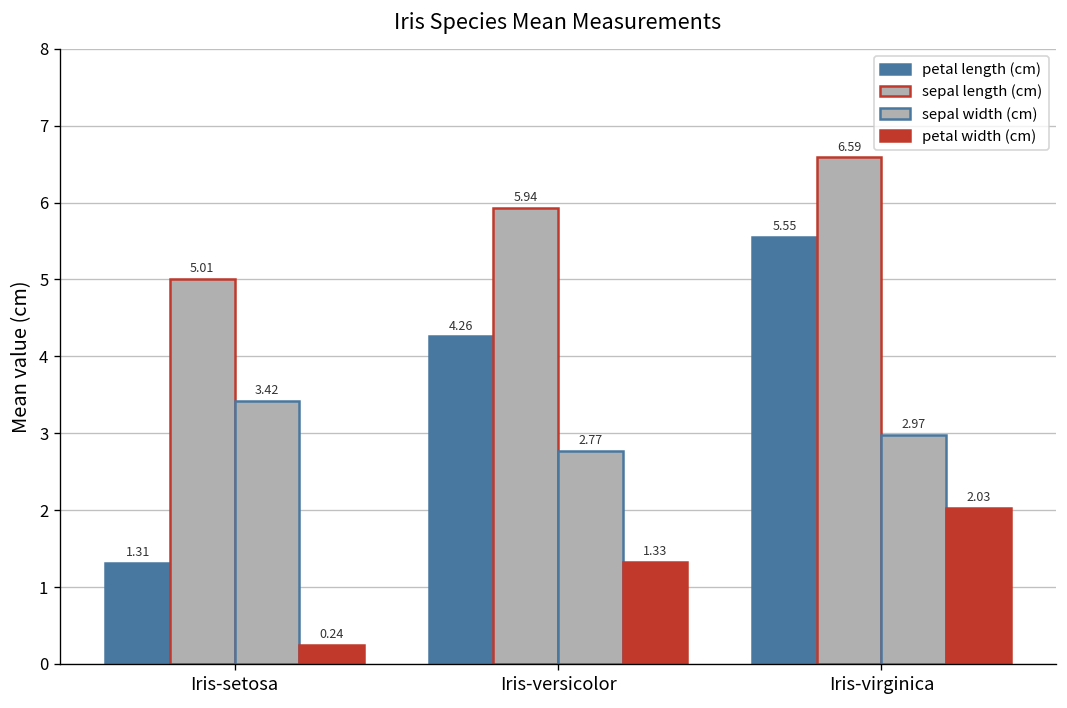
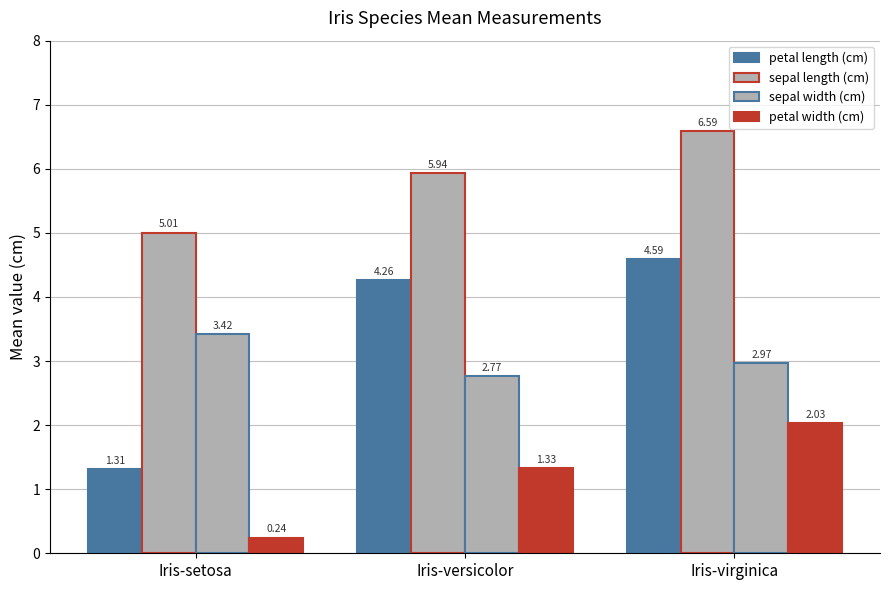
  {
    "petal length (cm)": {
      "Iris-setosa": 1.31,
      "Iris-versicolor": 4.26,
-     "Iris-virginica": 5.55
+     "Iris-virginica": 4.59
    },
    "petal width (cm)": {
      "Iris-setosa": 0.24,
      "Iris-versicolor": 1.33,
      "Iris-virginica": 2.03
    }
  }
